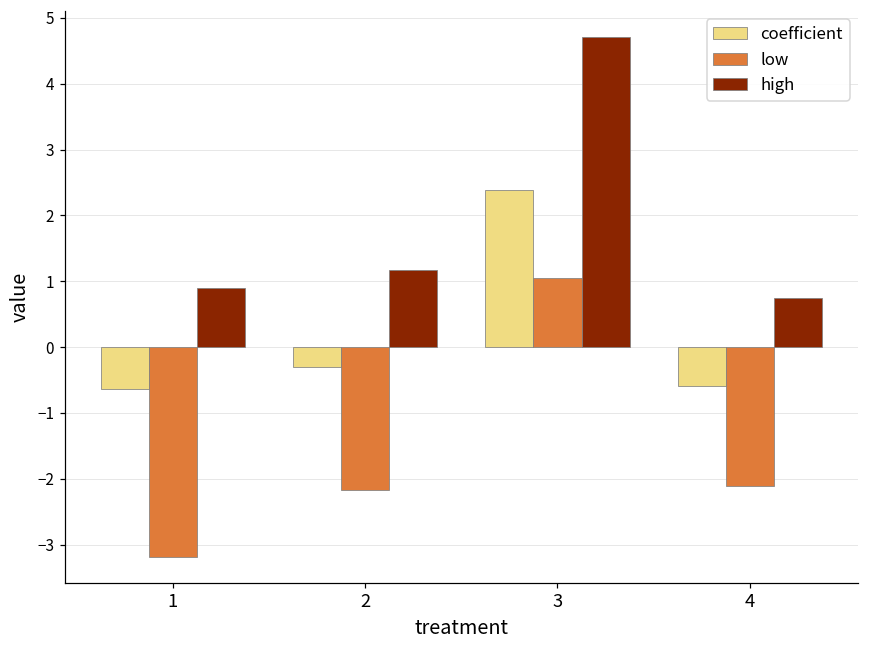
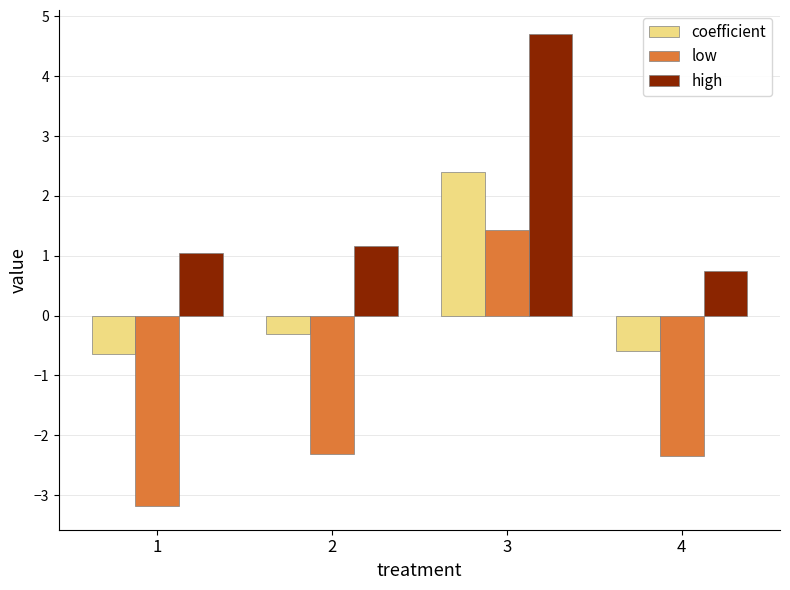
  {
    "coefficient": {
      "1": -0.6,
      "2": -0.3,
      "3": 2.4,
      "4": -0.6
    },
    "low": {
      "1": -3.2,
-     "2": -2.2,
-     "3": 1.1,
-     "4": -2.1
+     "2": -2.3,
+     "3": 1.4,
+     "4": -2.3
    },
    "high": {
-     "1": 0.9,
+     "1": 1.0,
      "2": 1.2,
      "3": 4.7,
      "4": 0.7
    }
  }
